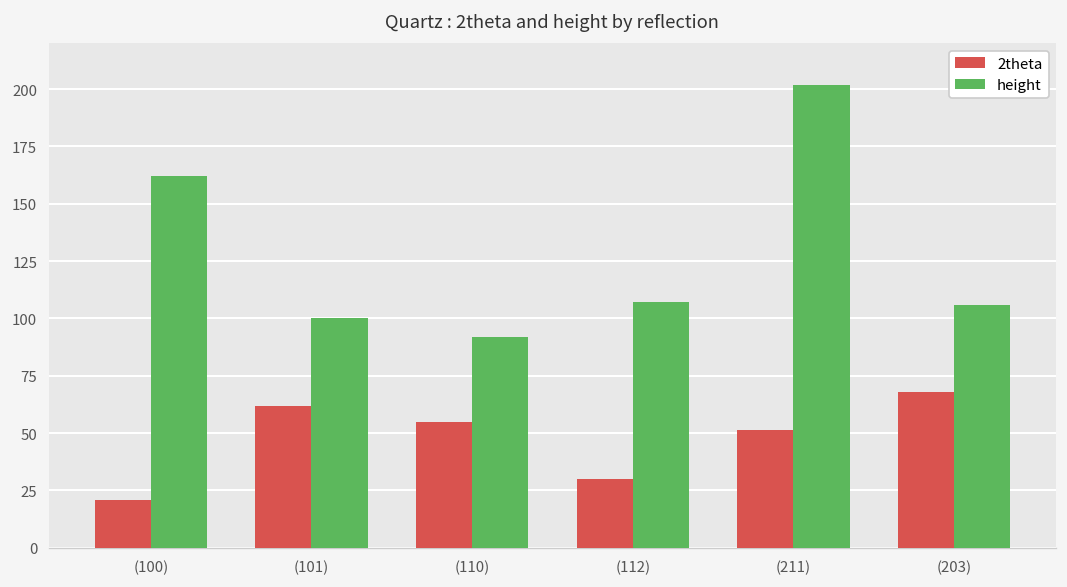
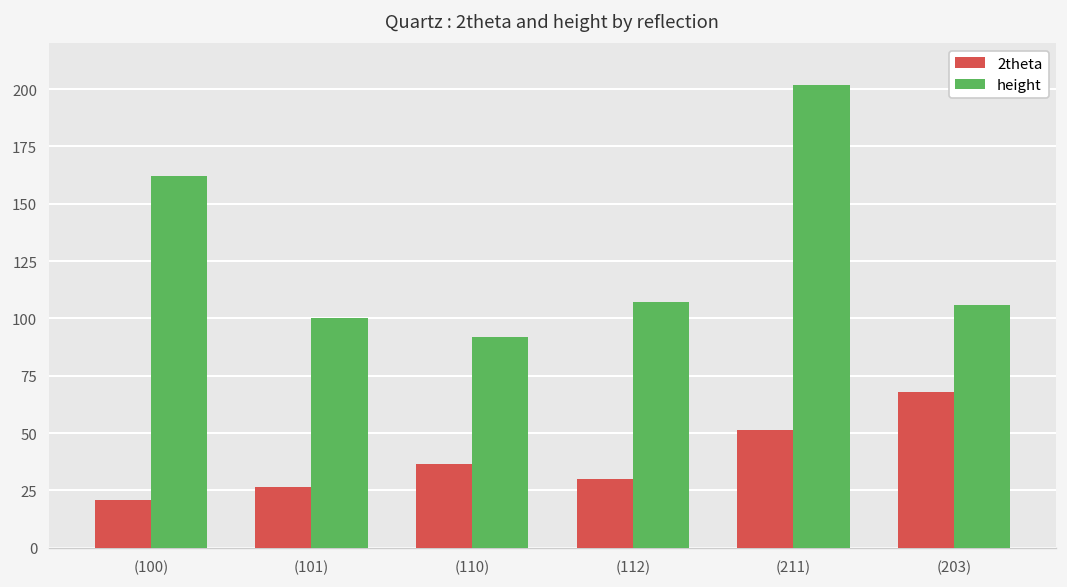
  {
    "2theta": {
      "(100)": 21,
-     "(101)": 62,
-     "(110)": 55,
+     "(101)": 27,
+     "(110)": 36,
      "(112)": 30,
      "(211)": 51,
      "(203)": 68
    },
    "height": {
      "(100)": 162,
      "(101)": 100,
      "(110)": 92,
      "(112)": 107,
      "(211)": 202,
      "(203)": 106
    }
  }
